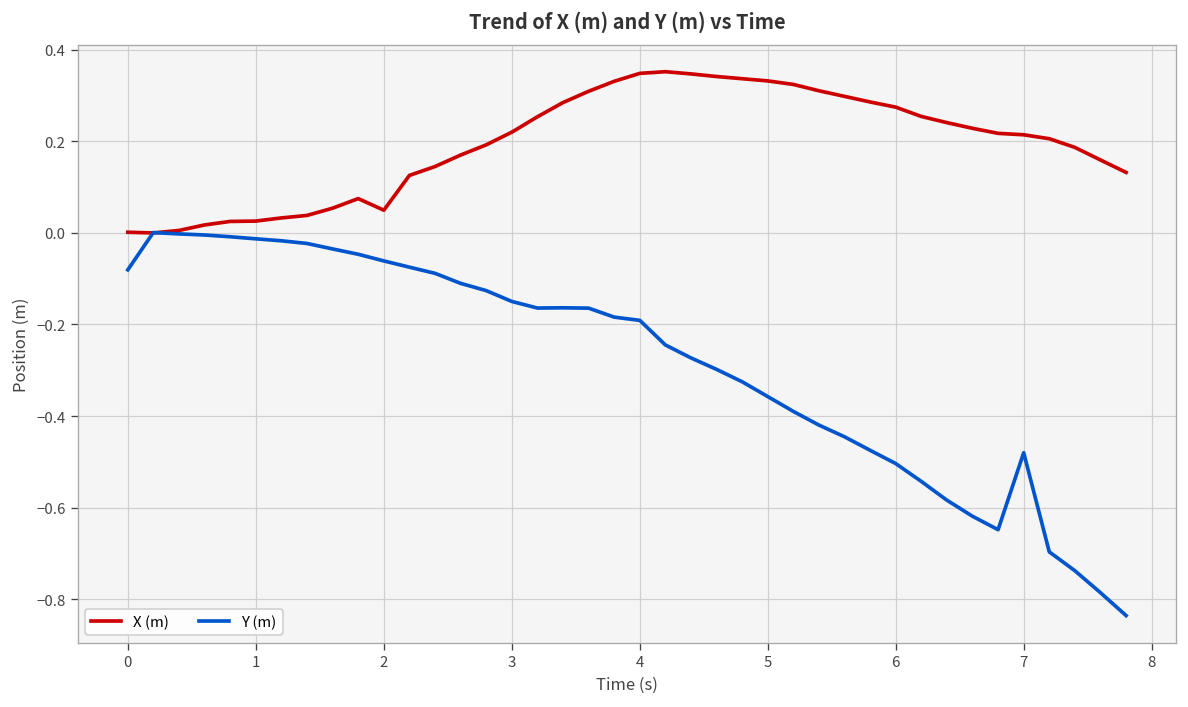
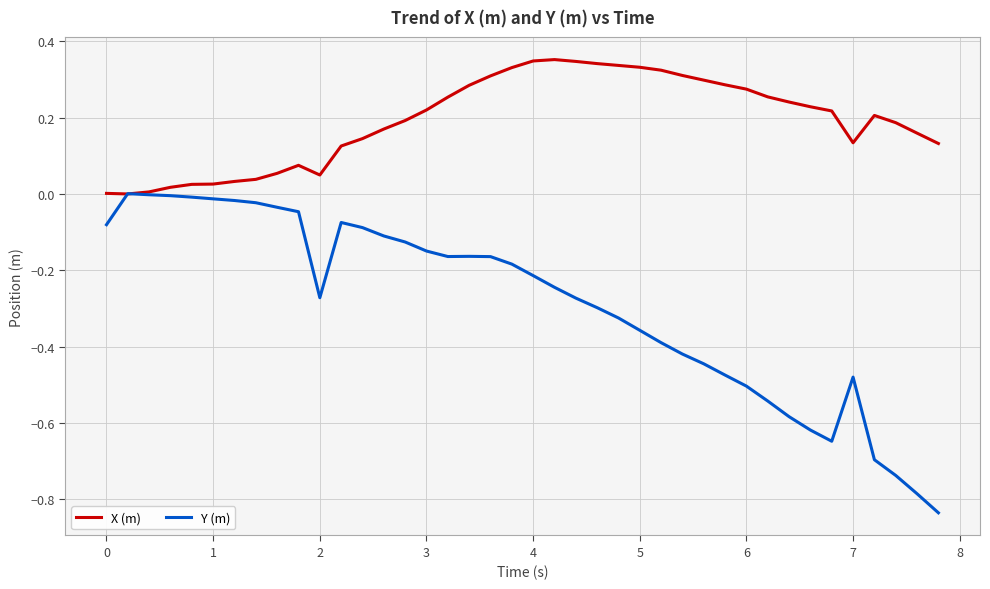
  {
    "X (m)": {
      "0": 0.00,
      "1": 0.03,
      "2": 0.05,
      "3": 0.22,
      "4": 0.35,
      "5": 0.33,
      "6": 0.27,
-     "7": 0.21
+     "7": 0.13
    },
    "Y (m)": {
      "0": -0.08,
      "1": -0.01,
-     "2": -0.06,
+     "2": -0.27,
      "3": -0.15,
-     "4": -0.19,
+     "4": -0.21,
      "5": -0.36,
      "6": -0.50,
      "7": -0.48
    }
  }
